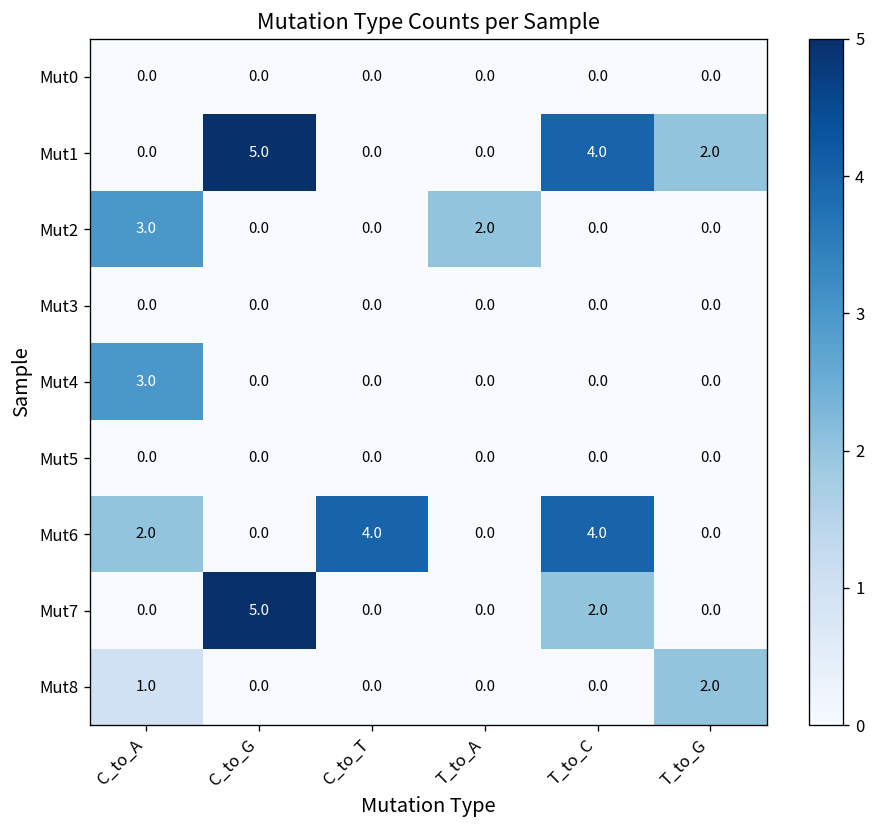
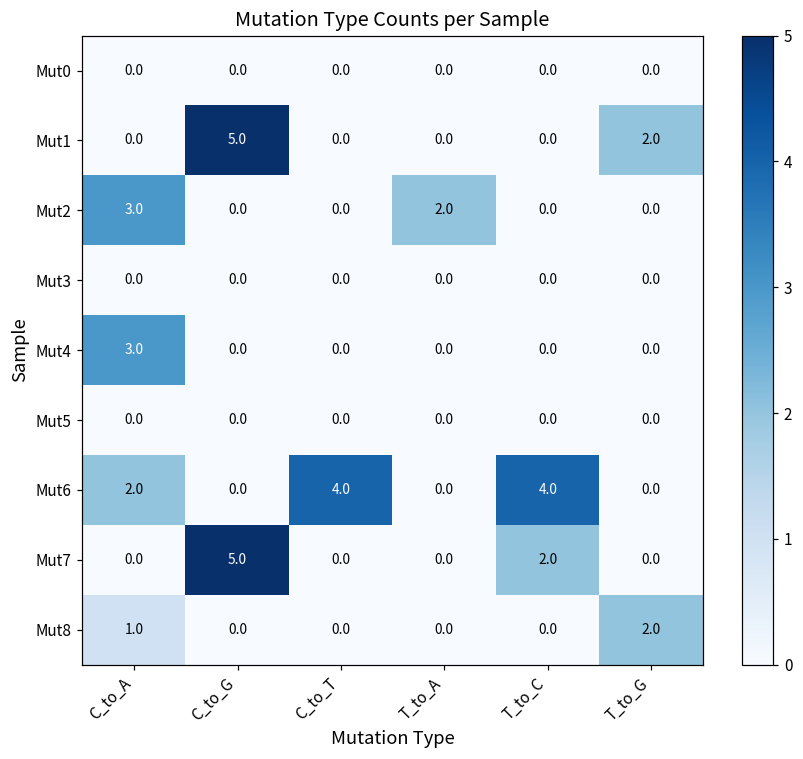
  {
    "Mut0": {
      "C_to_A": 0.0,
      "C_to_G": 0.0,
      "C_to_T": 0.0,
      "T_to_A": 0.0,
      "T_to_C": 0.0,
      "T_to_G": 0.0
    },
    "Mut1": {
      "C_to_A": 0.0,
      "C_to_G": 5.0,
      "C_to_T": 0.0,
      "T_to_A": 0.0,
-     "T_to_C": 4.0,
+     "T_to_C": 0.0,
      "T_to_G": 2.0
    },
    "Mut2": {
      "C_to_A": 3.0,
      "C_to_G": 0.0,
      "C_to_T": 0.0,
      "T_to_A": 2.0,
      "T_to_C": 0.0,
      "T_to_G": 0.0
    },
    "Mut3": {
      "C_to_A": 0.0,
      "C_to_G": 0.0,
      "C_to_T": 0.0,
      "T_to_A": 0.0,
      "T_to_C": 0.0,
      "T_to_G": 0.0
    },
    "Mut4": {
      "C_to_A": 3.0,
      "C_to_G": 0.0,
      "C_to_T": 0.0,
      "T_to_A": 0.0,
      "T_to_C": 0.0,
      "T_to_G": 0.0
    },
    "Mut5": {
      "C_to_A": 0.0,
      "C_to_G": 0.0,
      "C_to_T": 0.0,
      "T_to_A": 0.0,
      "T_to_C": 0.0,
      "T_to_G": 0.0
    },
    "Mut6": {
      "C_to_A": 2.0,
      "C_to_G": 0.0,
      "C_to_T": 4.0,
      "T_to_A": 0.0,
      "T_to_C": 4.0,
      "T_to_G": 0.0
    },
    "Mut7": {
      "C_to_A": 0.0,
      "C_to_G": 5.0,
      "C_to_T": 0.0,
      "T_to_A": 0.0,
      "T_to_C": 2.0,
      "T_to_G": 0.0
    },
    "Mut8": {
      "C_to_A": 1.0,
      "C_to_G": 0.0,
      "C_to_T": 0.0,
      "T_to_A": 0.0,
      "T_to_C": 0.0,
      "T_to_G": 2.0
    }
  }
